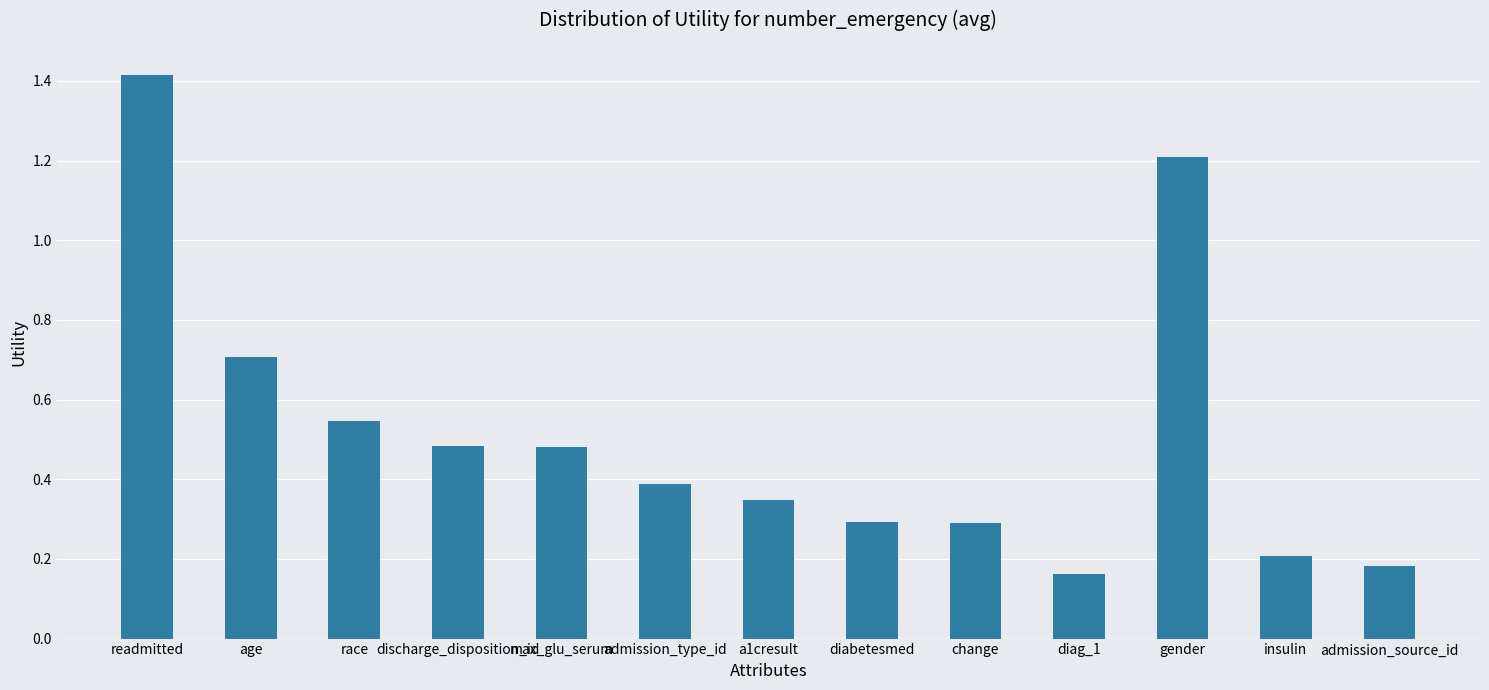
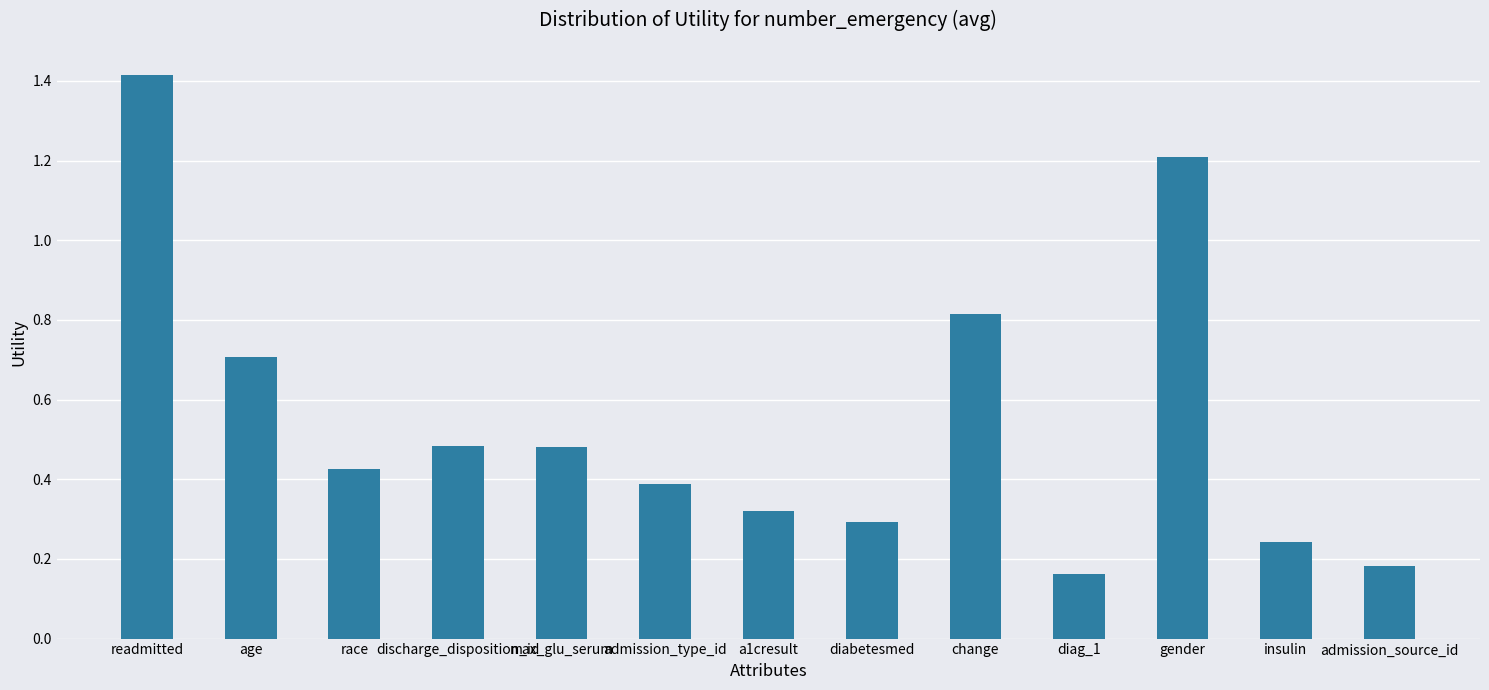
  {
    "readmitted": 1.41,
    "age": 0.71,
-   "race": 0.55,
+   "race": 0.42,
    "admission_type_id": 0.39,
-   "a1cresult": 0.35,
+   "a1cresult": 0.32,
    "diabetesmed": 0.29,
-   "change": 0.29,
+   "change": 0.81,
    "diag_1": 0.16,
    "gender": 1.21,
-   "insulin": 0.21,
+   "insulin": 0.24,
    "admission_source_id": 0.18
  }
